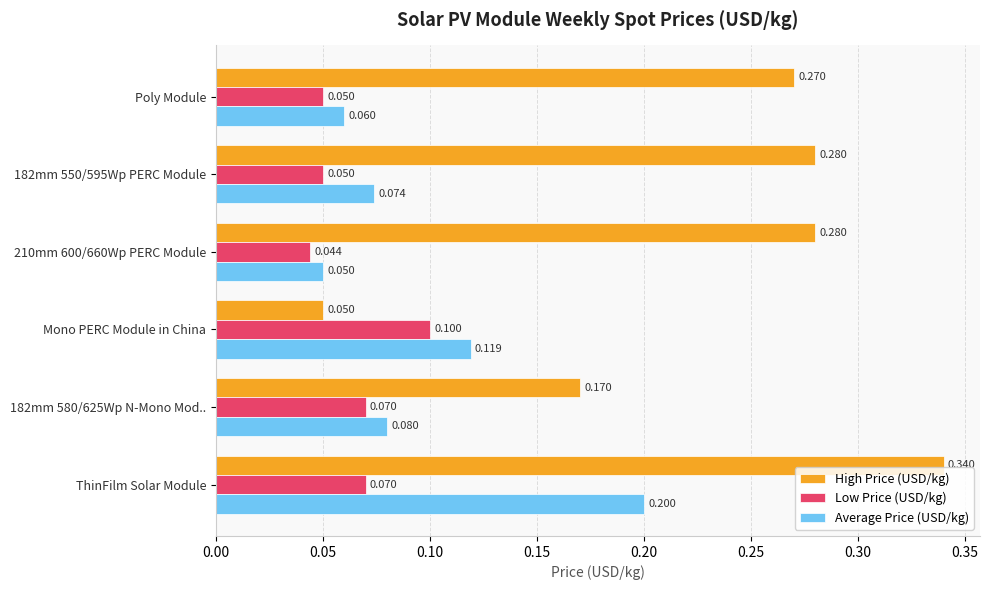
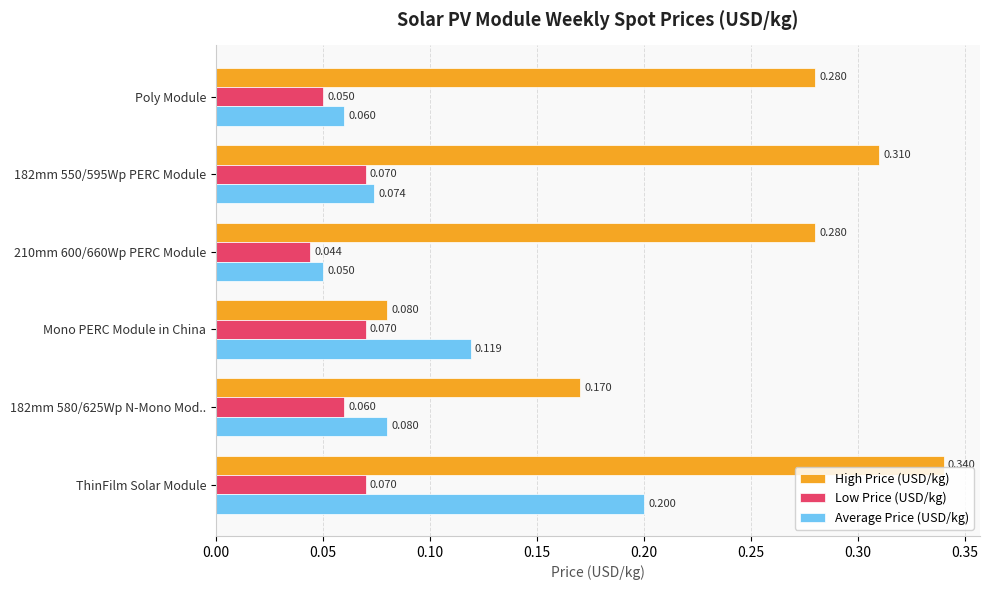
  {
    "High Price (USD/kg)": {
-     "Poly Module": 0.270,
-     "182mm 550/595Wp PERC Module": 0.280,
+     "Poly Module": 0.280,
+     "182mm 550/595Wp PERC Module": 0.310,
      "210mm 600/660Wp PERC Module": 0.280,
-     "Mono PERC Module in China": 0.050,
+     "Mono PERC Module in China": 0.080,
      "182mm 580/625Wp N-Mono Mod..": 0.170
    },
    "Low Price (USD/kg)": {
      "Poly Module": 0.050,
-     "182mm 550/595Wp PERC Module": 0.050,
+     "182mm 550/595Wp PERC Module": 0.070,
      "210mm 600/660Wp PERC Module": 0.044,
-     "Mono PERC Module in China": 0.100,
-     "182mm 580/625Wp N-Mono Mod..": 0.070,
+     "Mono PERC Module in China": 0.070,
+     "182mm 580/625Wp N-Mono Mod..": 0.060,
      "ThinFilm Solar Module": 0.070
    },
    "Average Price (USD/kg)": {
      "Poly Module": 0.060,
      "182mm 550/595Wp PERC Module": 0.074,
      "210mm 600/660Wp PERC Module": 0.050,
      "Mono PERC Module in China": 0.119,
      "182mm 580/625Wp N-Mono Mod..": 0.080,
      "ThinFilm Solar Module": 0.200
    }
  }
